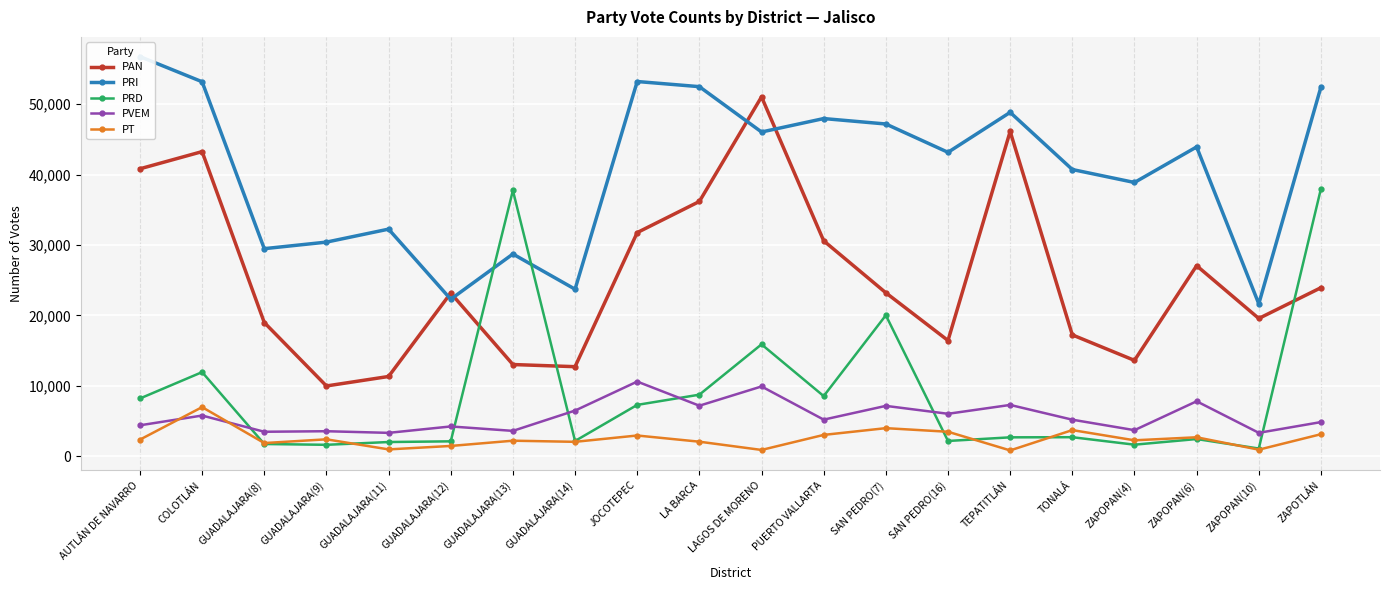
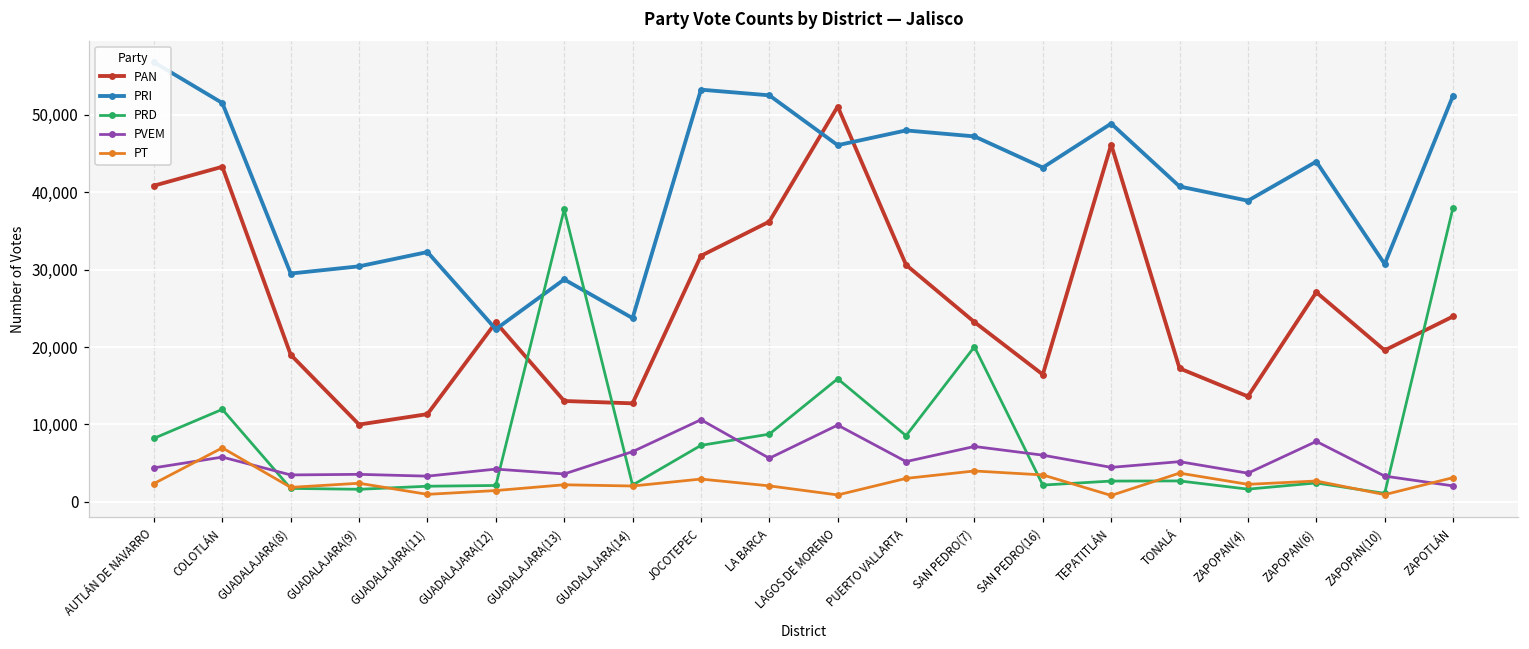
  {
    "PAN": {
      "AUTLÁN DE NAVARRO": "41,000",
      "COLOTLÁN": "43,000",
      "GUADALAJARA(8)": "19,000",
      "GUADALAJARA(9)": "10,000",
      "GUADALAJARA(11)": "11,000",
      "GUADALAJARA(12)": "23,000",
      "GUADALAJARA(13)": "13,000",
      "GUADALAJARA(14)": "13,000",
      "JOCOTEPEC": "32,000",
      "LA BARCA": "36,000",
      "LAGOS DE MORENO": "51,000",
      "PUERTO VALLARTA": "31,000",
      "SAN PEDRO(7)": "23,000",
      "SAN PEDRO(16)": "16,000",
      "TEPATITLÁN": "46,000",
      "TONALÁ": "17,000",
      "ZAPOPAN(4)": "14,000",
      "ZAPOPAN(6)": "27,000",
      "ZAPOPAN(10)": "20,000",
      "ZAPOTLÁN": "24,000"
    },
    "PRI": {
-     "COLOTLÁN": "53,000",
+     "COLOTLÁN": "51,000",
      "GUADALAJARA(8)": "29,000",
      "GUADALAJARA(9)": "30,000",
      "GUADALAJARA(11)": "32,000",
      "GUADALAJARA(12)": "22,000",
      "GUADALAJARA(13)": "29,000",
      "GUADALAJARA(14)": "24,000",
      "JOCOTEPEC": "53,000",
      "LA BARCA": "52,000",
      "LAGOS DE MORENO": "46,000",
      "PUERTO VALLARTA": "48,000",
      "SAN PEDRO(7)": "47,000",
      "SAN PEDRO(16)": "43,000",
      "TEPATITLÁN": "49,000",
      "TONALÁ": "41,000",
      "ZAPOPAN(4)": "39,000",
      "ZAPOPAN(6)": "44,000",
-     "ZAPOPAN(10)": "22,000",
+     "ZAPOPAN(10)": "31,000",
      "ZAPOTLÁN": "52,000"
    },
    "PRD": {
      "AUTLÁN DE NAVARRO": "8,000",
      "COLOTLÁN": "12,000",
      "GUADALAJARA(9)": "2,000",
      "GUADALAJARA(11)": "2,000",
      "GUADALAJARA(12)": "2,000",
      "GUADALAJARA(13)": "38,000",
      "JOCOTEPEC": "7,000",
      "LA BARCA": "9,000",
      "LAGOS DE MORENO": "16,000",
      "PUERTO VALLARTA": "9,000",
      "SAN PEDRO(7)": "20,000",
      "SAN PEDRO(16)": "2,000",
      "TEPATITLÁN": "3,000",
      "TONALÁ": "3,000",
      "ZAPOPAN(4)": "2,000",
      "ZAPOTLÁN": "38,000"
    },
    "PVEM": {
      "AUTLÁN DE NAVARRO": "4,000",
      "COLOTLÁN": "6,000",
      "GUADALAJARA(8)": "3,000",
      "GUADALAJARA(9)": "4,000",
      "GUADALAJARA(11)": "3,000",
      "GUADALAJARA(12)": "4,000",
      "GUADALAJARA(13)": "4,000",
      "GUADALAJARA(14)": "6,000",
      "JOCOTEPEC": "11,000",
-     "LA BARCA": "7,000",
+     "LA BARCA": "6,000",
      "LAGOS DE MORENO": "10,000",
      "PUERTO VALLARTA": "5,000",
      "SAN PEDRO(7)": "7,000",
      "SAN PEDRO(16)": "6,000",
-     "TEPATITLÁN": "7,000",
+     "TEPATITLÁN": "4,000",
      "TONALÁ": "5,000",
      "ZAPOPAN(4)": "4,000",
      "ZAPOPAN(6)": "8,000",
      "ZAPOPAN(10)": "3,000",
-     "ZAPOTLÁN": "5,000"
+     "ZAPOTLÁN": "2,000"
    },
    "PT": {
      "AUTLÁN DE NAVARRO": "2,000",
      "COLOTLÁN": "7,000",
      "GUADALAJARA(9)": "2,000",
      "GUADALAJARA(11)": "1,000",
      "GUADALAJARA(12)": "1,000",
      "GUADALAJARA(13)": "2,000",
      "JOCOTEPEC": "3,000",
      "LA BARCA": "2,000",
      "LAGOS DE MORENO": "1,000",
      "PUERTO VALLARTA": "3,000",
      "SAN PEDRO(7)": "4,000",
      "SAN PEDRO(16)": "3,000",
      "TEPATITLÁN": "1,000",
      "TONALÁ": "4,000",
      "ZAPOPAN(4)": "2,000",
      "ZAPOTLÁN": "3,000"
    }
  }
